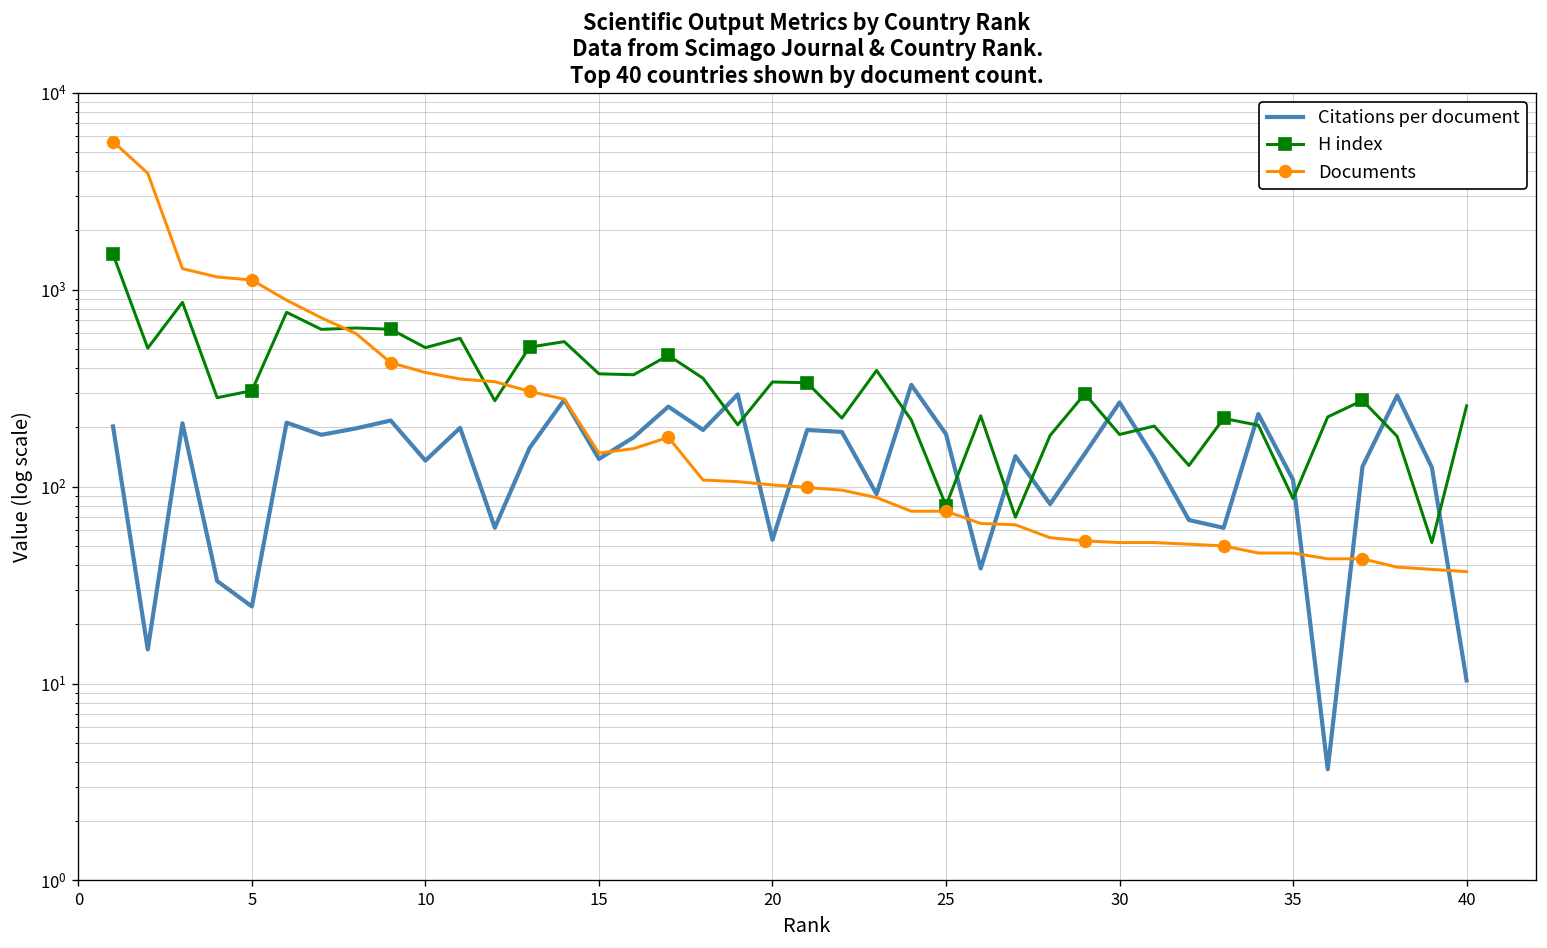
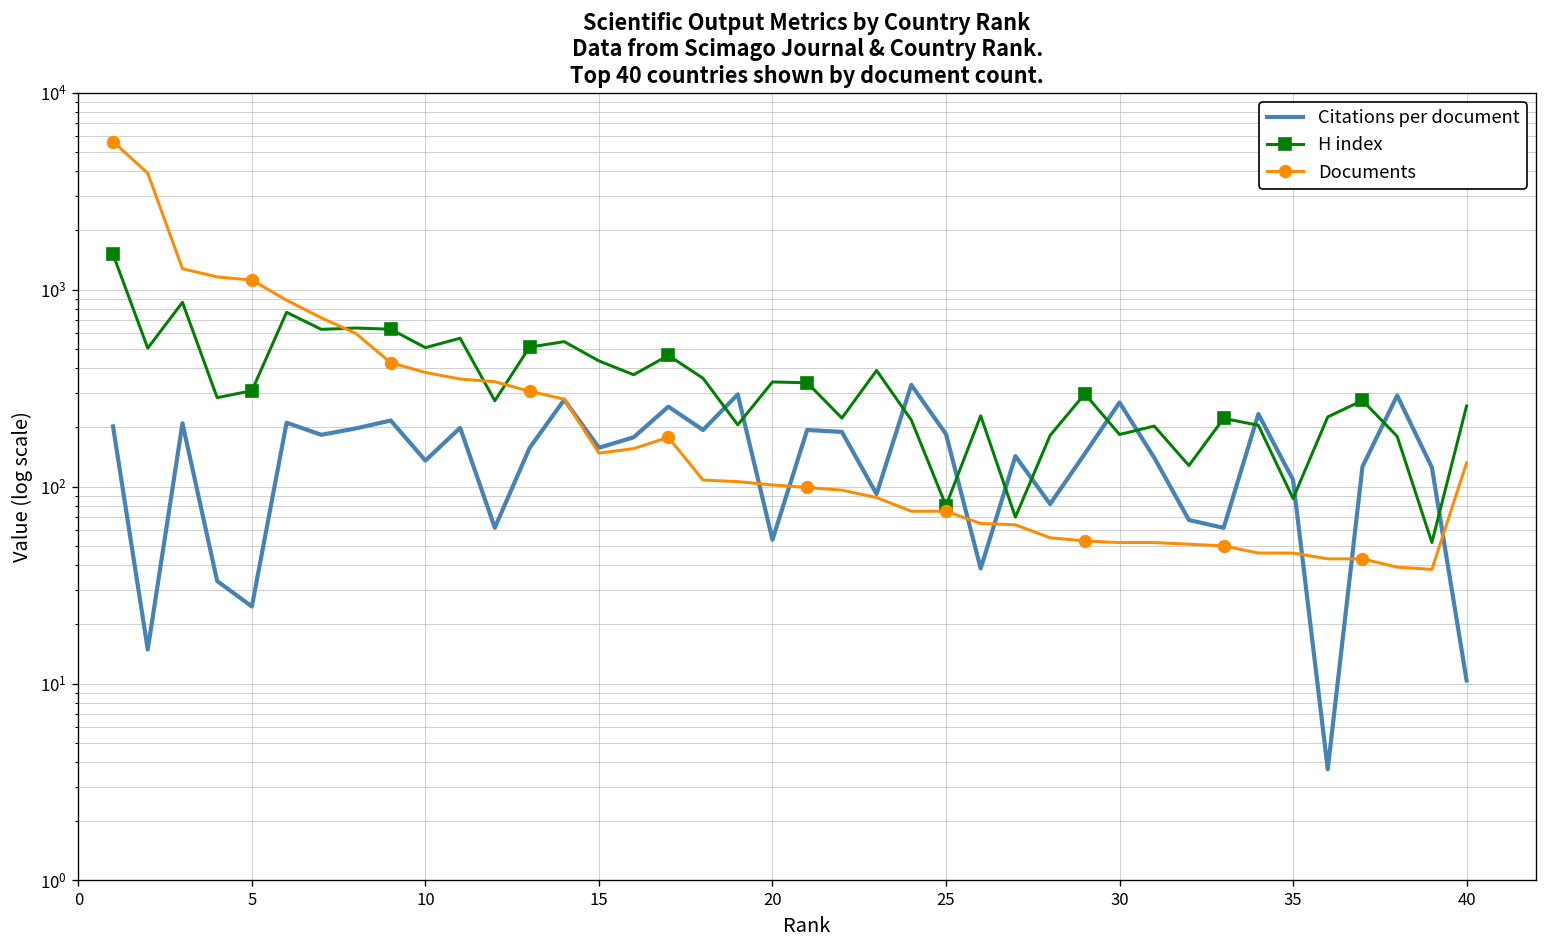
  {
    "Citations per document": {
      "5": 25,
      "10": 140,
-     "15": 140,
+     "15": 160,
      "20": 54,
      "25": 180,
      "30": 270,
      "35": 110,
      "40": 10
    },
    "H index": {
      "5": 310,
      "10": 510,
-     "15": 370,
+     "15": 440,
      "20": 340,
      "25": 80,
      "30": 180,
      "35": 90,
      "40": 260
    },
    "Documents": {
      "5": 1100,
      "10": 380,
      "15": 150,
      "20": 100,
      "25": 80,
      "30": 52,
      "35": 46,
-     "40": 37
+     "40": 130
    }
  }
